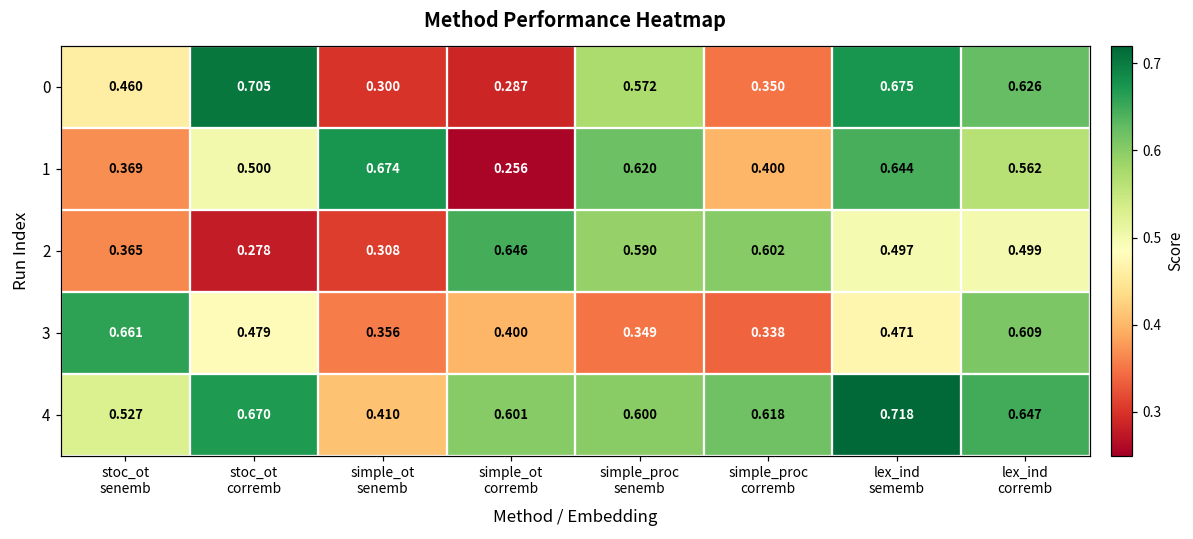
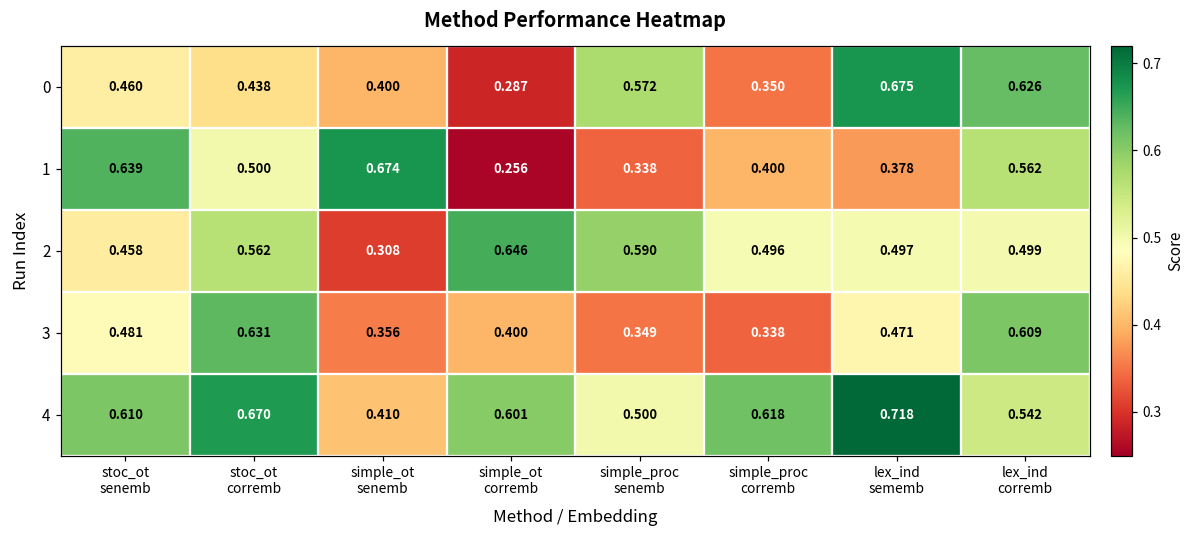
  {
    "0": {
      "stoc_ot senemb": 0.460,
-     "stoc_ot corremb": 0.705,
-     "simple_ot senemb": 0.300,
+     "stoc_ot corremb": 0.438,
+     "simple_ot senemb": 0.400,
      "simple_ot corremb": 0.287,
      "simple_proc senemb": 0.572,
      "simple_proc corremb": 0.350,
      "lex_ind sememb": 0.675,
      "lex_ind corremb": 0.626
    },
    "1": {
-     "stoc_ot senemb": 0.369,
+     "stoc_ot senemb": 0.639,
      "stoc_ot corremb": 0.500,
      "simple_ot senemb": 0.674,
      "simple_ot corremb": 0.256,
-     "simple_proc senemb": 0.620,
+     "simple_proc senemb": 0.338,
      "simple_proc corremb": 0.400,
-     "lex_ind sememb": 0.644,
+     "lex_ind sememb": 0.378,
      "lex_ind corremb": 0.562
    },
    "2": {
-     "stoc_ot senemb": 0.365,
-     "stoc_ot corremb": 0.278,
+     "stoc_ot senemb": 0.458,
+     "stoc_ot corremb": 0.562,
      "simple_ot senemb": 0.308,
      "simple_ot corremb": 0.646,
      "simple_proc senemb": 0.590,
-     "simple_proc corremb": 0.602,
+     "simple_proc corremb": 0.496,
      "lex_ind sememb": 0.497,
      "lex_ind corremb": 0.499
    },
    "3": {
-     "stoc_ot senemb": 0.661,
-     "stoc_ot corremb": 0.479,
+     "stoc_ot senemb": 0.481,
+     "stoc_ot corremb": 0.631,
      "simple_ot senemb": 0.356,
      "simple_ot corremb": 0.400,
      "simple_proc senemb": 0.349,
      "simple_proc corremb": 0.338,
      "lex_ind sememb": 0.471,
      "lex_ind corremb": 0.609
    },
    "4": {
-     "stoc_ot senemb": 0.527,
+     "stoc_ot senemb": 0.610,
      "stoc_ot corremb": 0.670,
      "simple_ot senemb": 0.410,
      "simple_ot corremb": 0.601,
-     "simple_proc senemb": 0.600,
+     "simple_proc senemb": 0.500,
      "simple_proc corremb": 0.618,
      "lex_ind sememb": 0.718,
-     "lex_ind corremb": 0.647
+     "lex_ind corremb": 0.542
    }
  }
